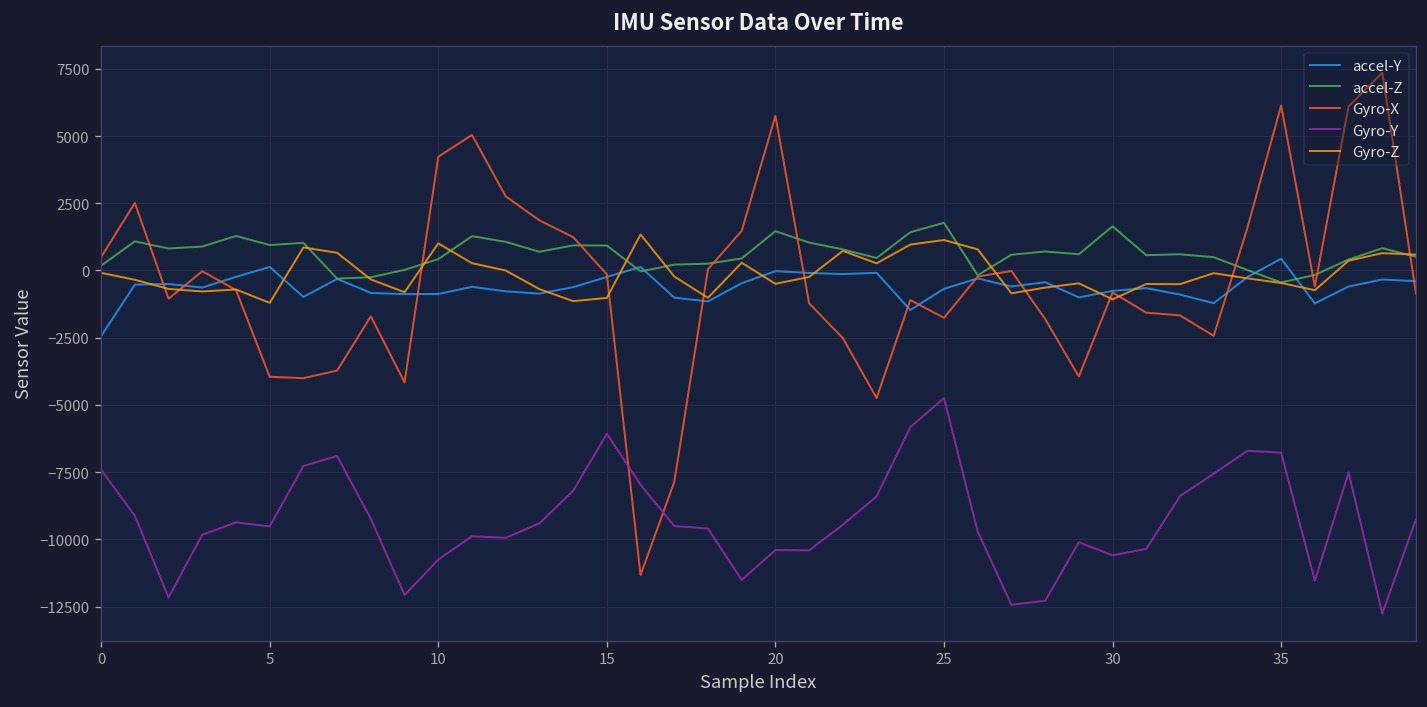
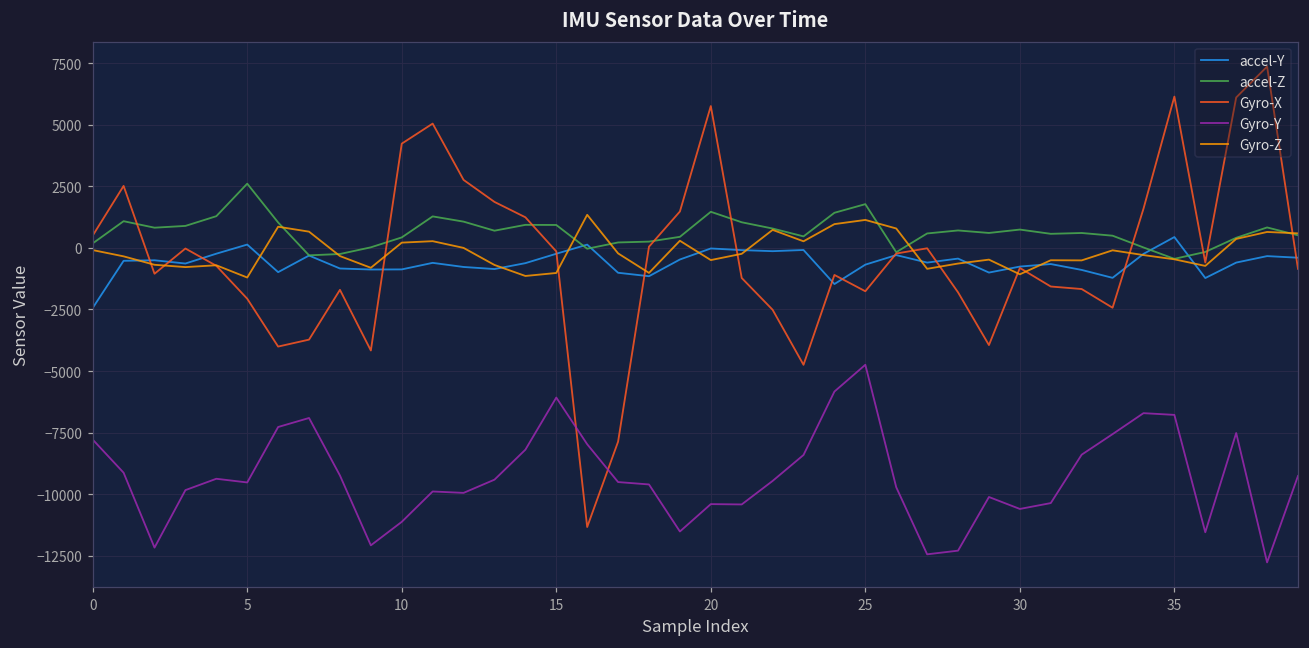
  {
    "accel-Y": {
      "0": -2400,
      "5": 100,
      "10": -900,
      "20": 0,
      "25": -700,
      "35": 400
    },
    "accel-Z": {
      "0": 200,
-     "5": 900,
+     "5": 2600,
      "10": 400,
      "15": 900,
      "20": 1500,
      "25": 1800,
-     "30": 1600
+     "30": 700
    },
    "Gyro-X": {
      "0": 500,
-     "5": -4000,
+     "5": -2100,
      "10": 4200,
      "20": 5800,
      "25": -1800,
      "35": 6100
    },
    "Gyro-Y": {
-     "0": -7400,
+     "0": -7800,
      "5": -9500,
-     "10": -10800,
+     "10": -11100,
      "15": -6100,
      "20": -10400,
      "25": -4700,
      "30": -10600,
      "35": -6800
    },
    "Gyro-Z": {
      "0": -100,
      "5": -1200,
-     "10": 1000,
+     "10": 200,
      "15": -1000,
      "20": -500,
      "25": 1100,
      "30": -1100
    }
  }
